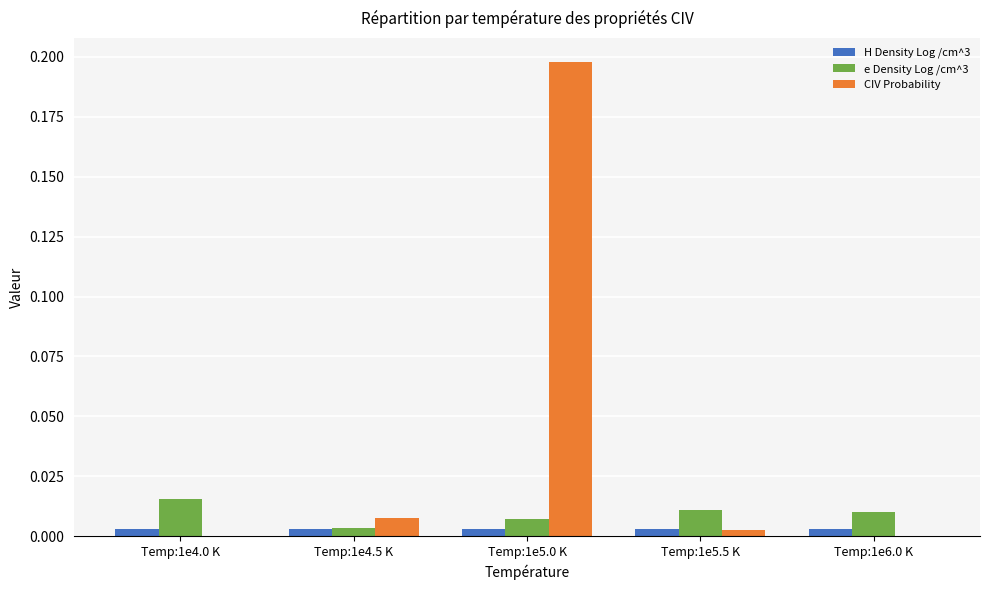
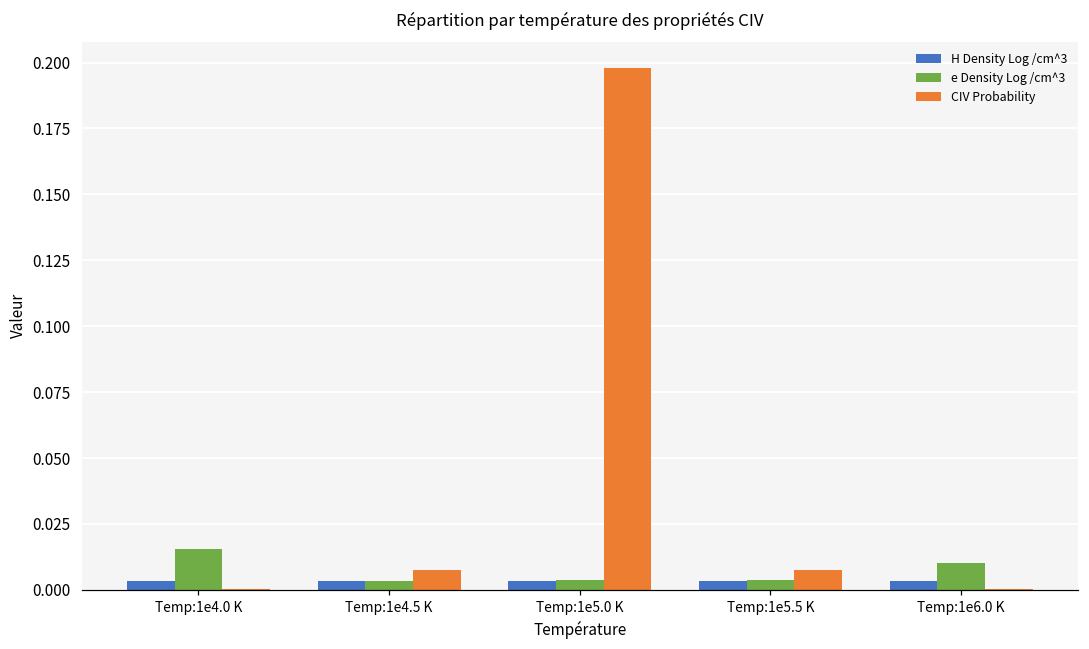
  {
    "H Density Log /cm^3": {
      "Temp:1e4.0 K": 0.003,
      "Temp:1e4.5 K": 0.003,
      "Temp:1e5.0 K": 0.003,
      "Temp:1e5.5 K": 0.003,
      "Temp:1e6.0 K": 0.003
    },
    "e Density Log /cm^3": {
      "Temp:1e4.0 K": 0.016,
      "Temp:1e4.5 K": 0.003,
-     "Temp:1e5.0 K": 0.007,
-     "Temp:1e5.5 K": 0.011,
+     "Temp:1e5.0 K": 0.004,
+     "Temp:1e5.5 K": 0.004,
      "Temp:1e6.0 K": 0.010
    },
    "CIV Probability": {
      "Temp:1e4.5 K": 0.007,
      "Temp:1e5.0 K": 0.198,
-     "Temp:1e5.5 K": 0.003
+     "Temp:1e5.5 K": 0.008
    }
  }
